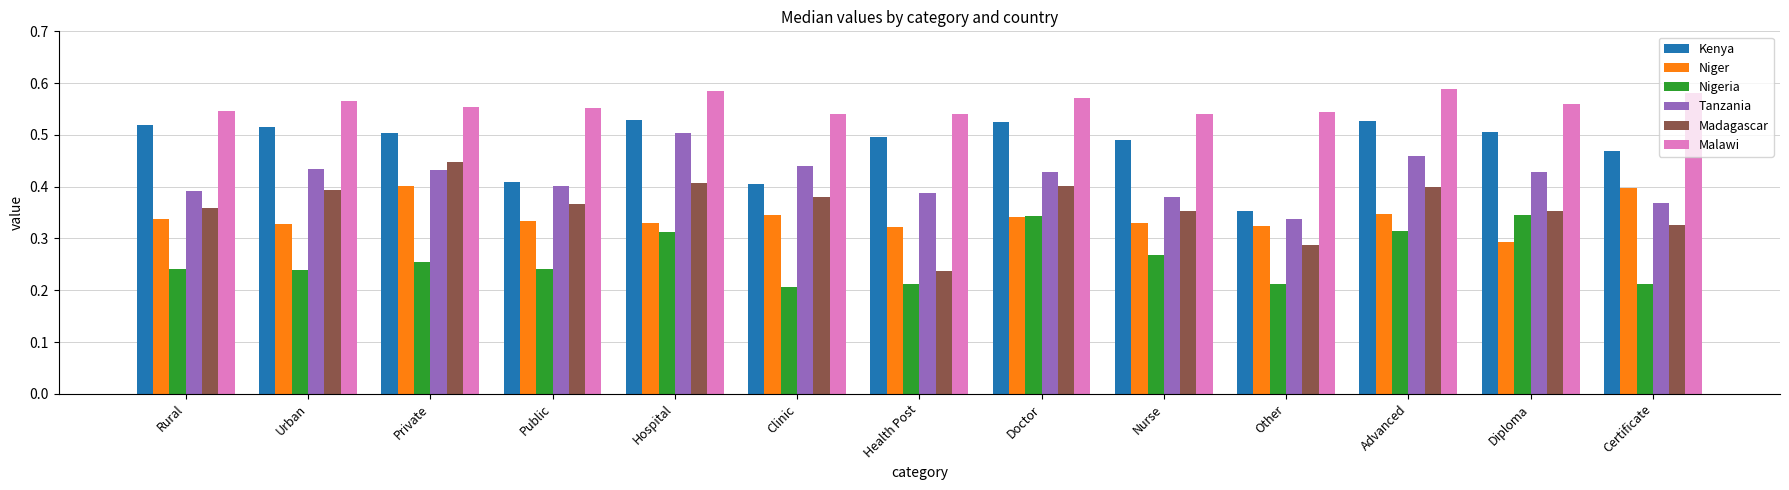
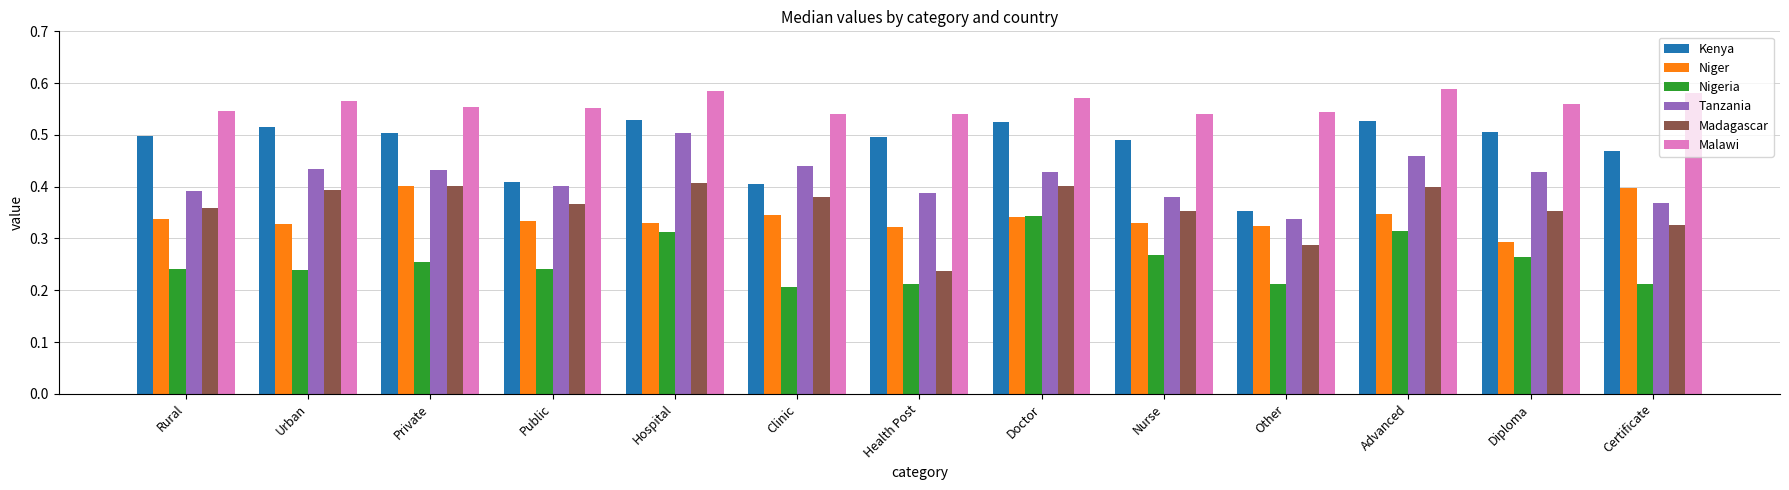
  {
    "Kenya": {
-     "Rural": 0.52,
+     "Rural": 0.50,
      "Urban": 0.52,
      "Private": 0.50,
      "Public": 0.41,
      "Hospital": 0.53,
      "Clinic": 0.40,
      "Health Post": 0.50,
      "Doctor": 0.52,
      "Nurse": 0.49,
      "Other": 0.35,
      "Advanced": 0.53,
      "Diploma": 0.51,
      "Certificate": 0.47
    },
    "Niger": {
      "Rural": 0.34,
      "Urban": 0.33,
      "Private": 0.40,
      "Public": 0.33,
      "Hospital": 0.33,
      "Clinic": 0.34,
      "Health Post": 0.32,
      "Doctor": 0.34,
      "Nurse": 0.33,
      "Other": 0.33,
      "Advanced": 0.35,
      "Diploma": 0.29,
      "Certificate": 0.40
    },
    "Nigeria": {
      "Rural": 0.24,
      "Urban": 0.24,
      "Private": 0.25,
      "Public": 0.24,
      "Hospital": 0.31,
      "Clinic": 0.21,
      "Health Post": 0.21,
      "Doctor": 0.34,
      "Nurse": 0.27,
      "Other": 0.21,
      "Advanced": 0.31,
-     "Diploma": 0.34,
+     "Diploma": 0.26,
      "Certificate": 0.21
    },
    "Tanzania": {
      "Rural": 0.39,
      "Urban": 0.43,
      "Private": 0.43,
      "Public": 0.40,
      "Hospital": 0.50,
      "Clinic": 0.44,
      "Health Post": 0.39,
      "Doctor": 0.43,
      "Nurse": 0.38,
      "Other": 0.34,
      "Advanced": 0.46,
      "Diploma": 0.43,
      "Certificate": 0.37
    },
    "Madagascar": {
      "Rural": 0.36,
      "Urban": 0.39,
-     "Private": 0.45,
+     "Private": 0.40,
      "Public": 0.37,
      "Hospital": 0.41,
      "Clinic": 0.38,
      "Health Post": 0.24,
      "Doctor": 0.40,
      "Nurse": 0.35,
      "Other": 0.29,
      "Advanced": 0.40,
      "Diploma": 0.35,
      "Certificate": 0.33
    },
    "Malawi": {
      "Rural": 0.55,
      "Urban": 0.57,
      "Private": 0.55,
      "Public": 0.55,
      "Hospital": 0.58,
      "Clinic": 0.54,
      "Health Post": 0.54,
      "Doctor": 0.57,
      "Nurse": 0.54,
      "Other": 0.55,
      "Advanced": 0.59,
      "Diploma": 0.56
    }
  }
